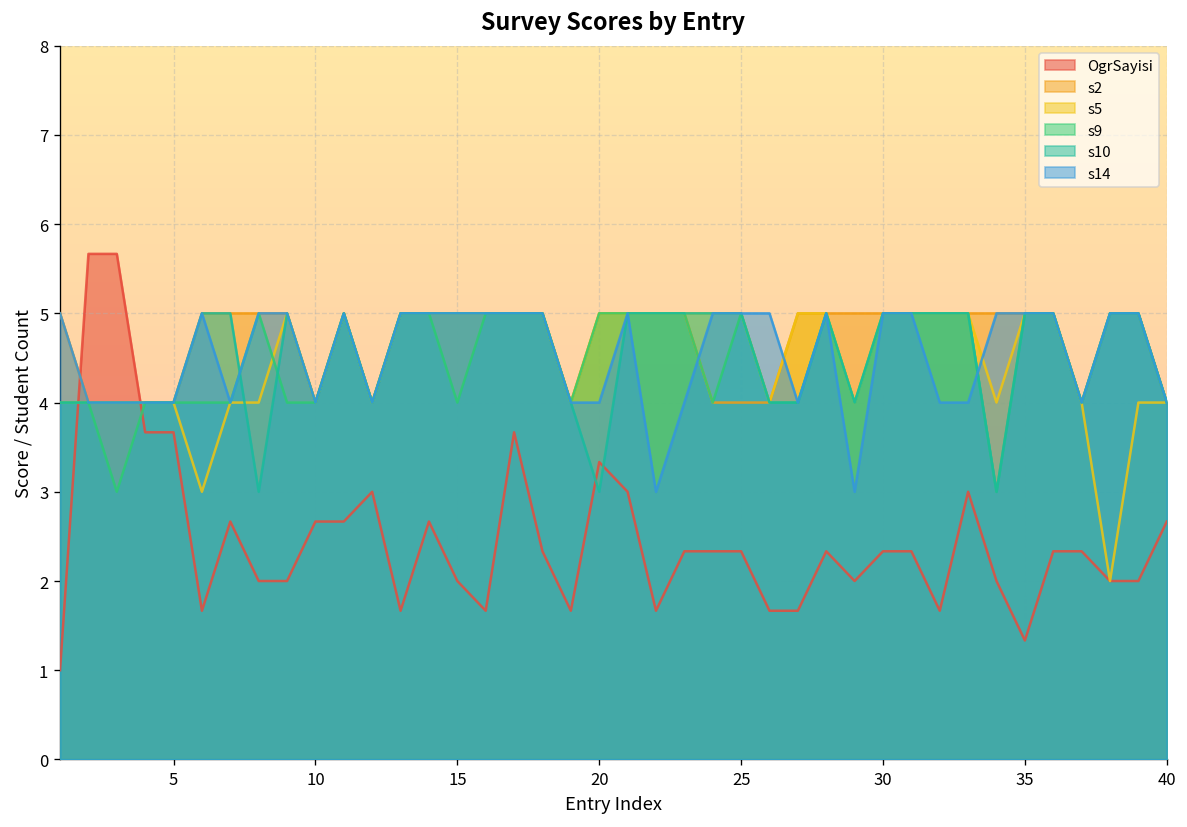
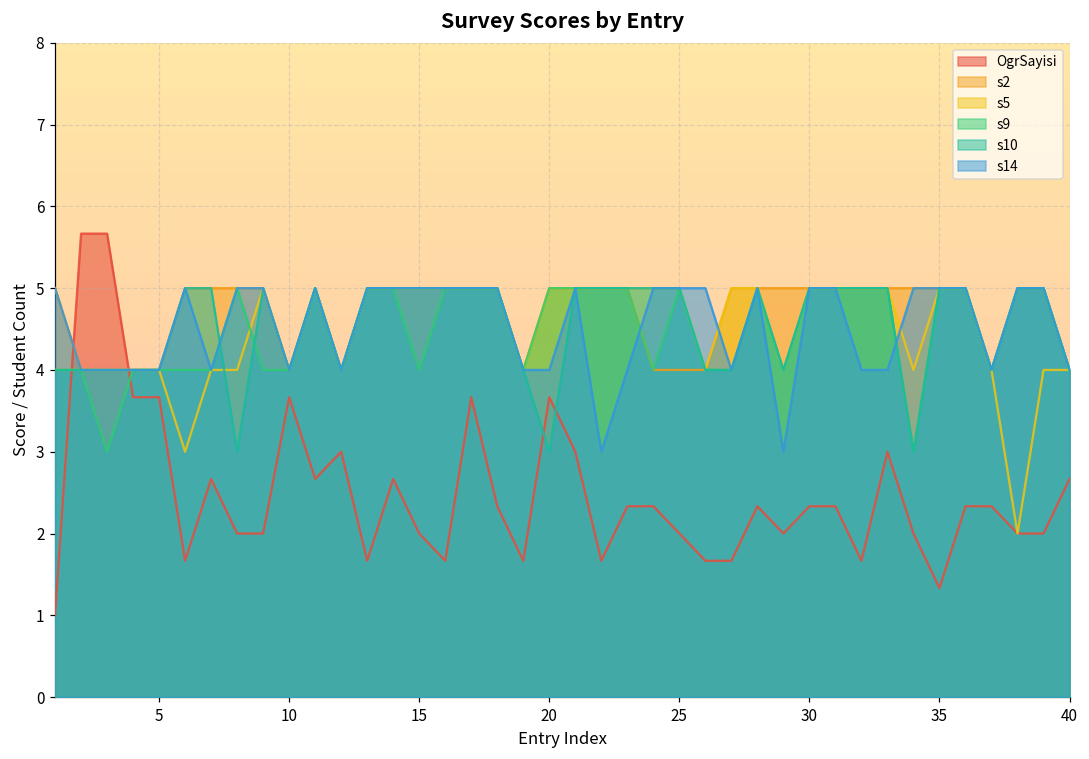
  {
    "OgrSayisi": {
      "5": 3.7,
-     "10": 2.7,
+     "10": 3.7,
      "15": 2.0,
-     "20": 3.3,
-     "25": 2.3,
+     "20": 3.7,
+     "25": 2.0,
      "30": 2.3,
      "35": 1.3,
      "40": 2.7
    }
  }
